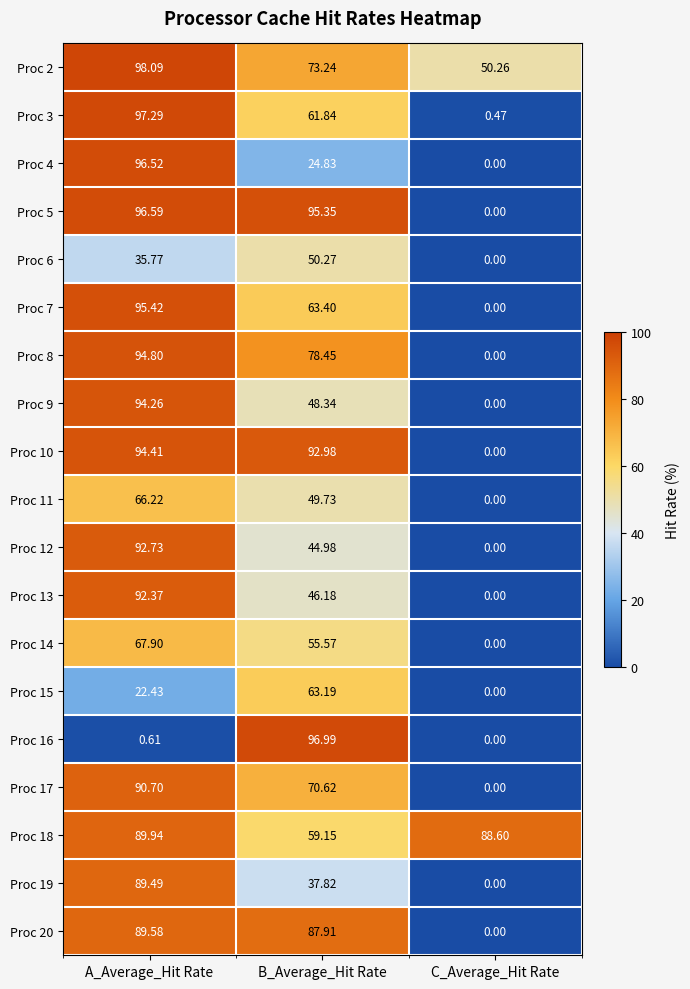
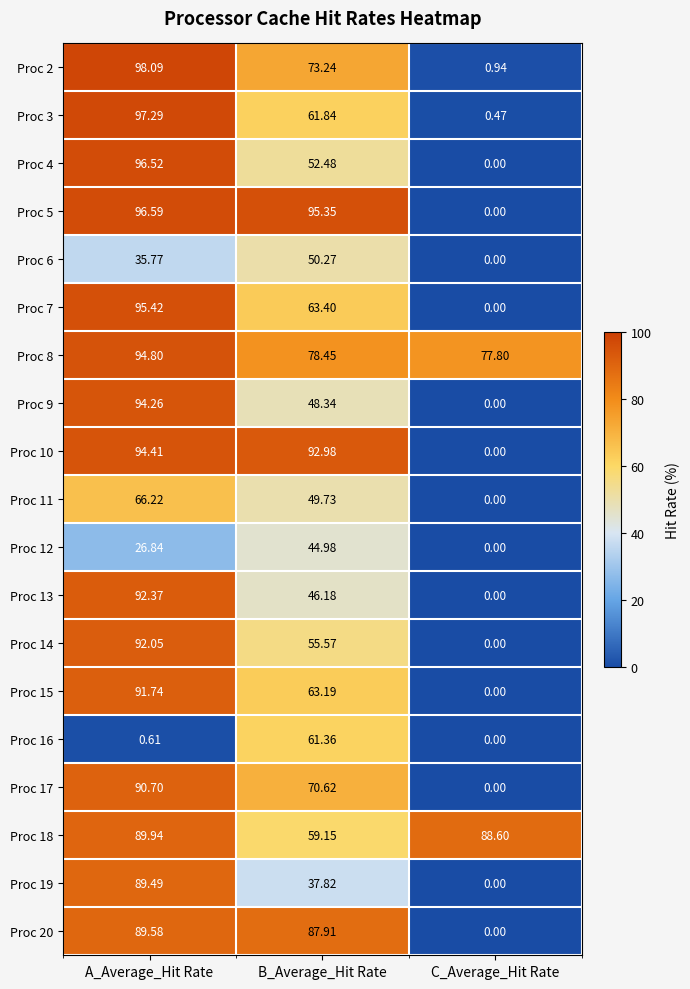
  {
    "Proc 2": {
      "A_Average_Hit Rate": 98.09,
      "B_Average_Hit Rate": 73.24,
-     "C_Average_Hit Rate": 50.26
+     "C_Average_Hit Rate": 0.94
    },
    "Proc 3": {
      "A_Average_Hit Rate": 97.29,
      "B_Average_Hit Rate": 61.84,
      "C_Average_Hit Rate": 0.47
    },
    "Proc 4": {
      "A_Average_Hit Rate": 96.52,
-     "B_Average_Hit Rate": 24.83,
+     "B_Average_Hit Rate": 52.48,
      "C_Average_Hit Rate": 0.00
    },
    "Proc 5": {
      "A_Average_Hit Rate": 96.59,
      "B_Average_Hit Rate": 95.35,
      "C_Average_Hit Rate": 0.00
    },
    "Proc 6": {
      "A_Average_Hit Rate": 35.77,
      "B_Average_Hit Rate": 50.27,
      "C_Average_Hit Rate": 0.00
    },
    "Proc 7": {
      "A_Average_Hit Rate": 95.42,
      "B_Average_Hit Rate": 63.40,
      "C_Average_Hit Rate": 0.00
    },
    "Proc 8": {
      "A_Average_Hit Rate": 94.80,
      "B_Average_Hit Rate": 78.45,
-     "C_Average_Hit Rate": 0.00
+     "C_Average_Hit Rate": 77.80
    },
    "Proc 9": {
      "A_Average_Hit Rate": 94.26,
      "B_Average_Hit Rate": 48.34,
      "C_Average_Hit Rate": 0.00
    },
    "Proc 10": {
      "A_Average_Hit Rate": 94.41,
      "B_Average_Hit Rate": 92.98,
      "C_Average_Hit Rate": 0.00
    },
    "Proc 11": {
      "A_Average_Hit Rate": 66.22,
      "B_Average_Hit Rate": 49.73,
      "C_Average_Hit Rate": 0.00
    },
    "Proc 12": {
-     "A_Average_Hit Rate": 92.73,
+     "A_Average_Hit Rate": 26.84,
      "B_Average_Hit Rate": 44.98,
      "C_Average_Hit Rate": 0.00
    },
    "Proc 13": {
      "A_Average_Hit Rate": 92.37,
      "B_Average_Hit Rate": 46.18,
      "C_Average_Hit Rate": 0.00
    },
    "Proc 14": {
-     "A_Average_Hit Rate": 67.90,
+     "A_Average_Hit Rate": 92.05,
      "B_Average_Hit Rate": 55.57,
      "C_Average_Hit Rate": 0.00
    },
    "Proc 15": {
-     "A_Average_Hit Rate": 22.43,
+     "A_Average_Hit Rate": 91.74,
      "B_Average_Hit Rate": 63.19,
      "C_Average_Hit Rate": 0.00
    },
    "Proc 16": {
      "A_Average_Hit Rate": 0.61,
-     "B_Average_Hit Rate": 96.99,
+     "B_Average_Hit Rate": 61.36,
      "C_Average_Hit Rate": 0.00
    },
    "Proc 17": {
      "A_Average_Hit Rate": 90.70,
      "B_Average_Hit Rate": 70.62,
      "C_Average_Hit Rate": 0.00
    },
    "Proc 18": {
      "A_Average_Hit Rate": 89.94,
      "B_Average_Hit Rate": 59.15,
      "C_Average_Hit Rate": 88.60
    },
    "Proc 19": {
      "A_Average_Hit Rate": 89.49,
      "B_Average_Hit Rate": 37.82,
      "C_Average_Hit Rate": 0.00
    },
    "Proc 20": {
      "A_Average_Hit Rate": 89.58,
      "B_Average_Hit Rate": 87.91,
      "C_Average_Hit Rate": 0.00
    }
  }
